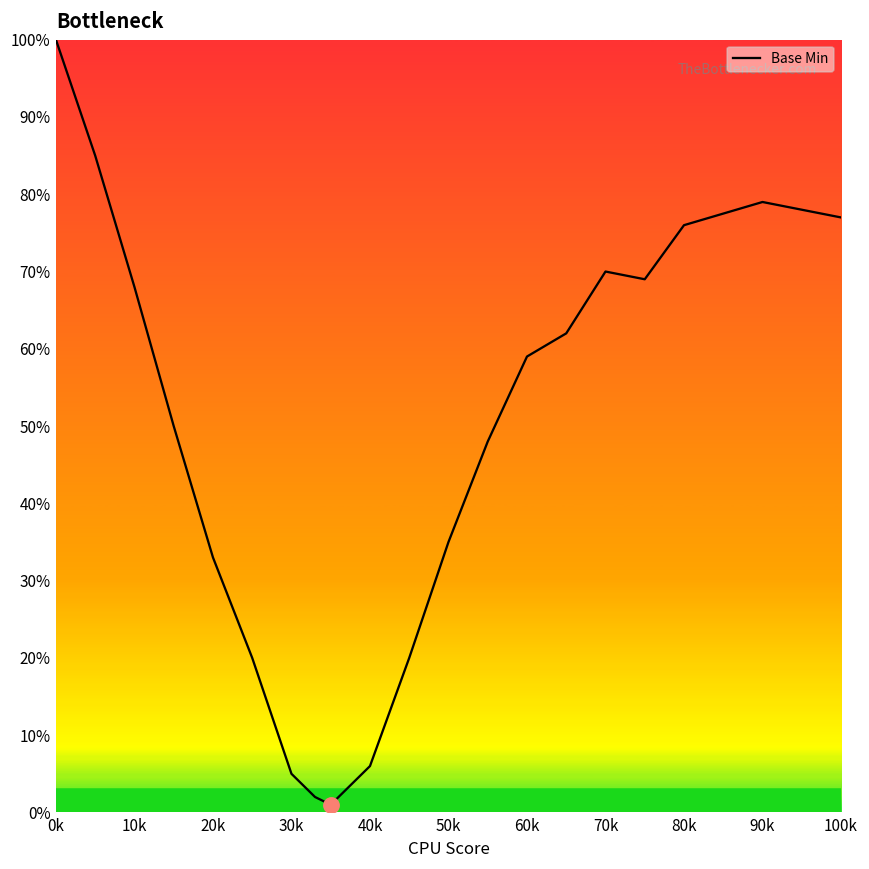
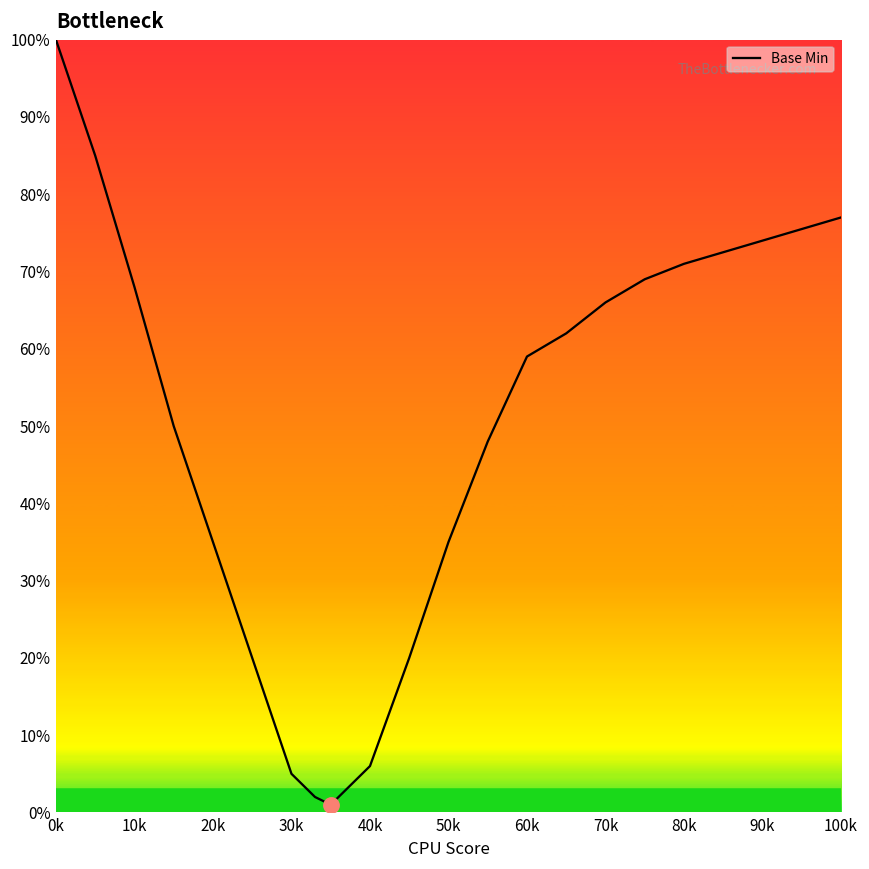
  {
    "Base Min": {
      "0k": "100%",
      "10k": "68%",
-     "20k": "33%",
+     "20k": "35%",
      "30k": "5%",
      "40k": "6%",
      "50k": "35%",
      "60k": "59%",
-     "70k": "70%",
-     "80k": "76%",
-     "90k": "79%",
+     "70k": "66%",
+     "80k": "71%",
+     "90k": "74%",
      "100k": "77%"
    }
  }
